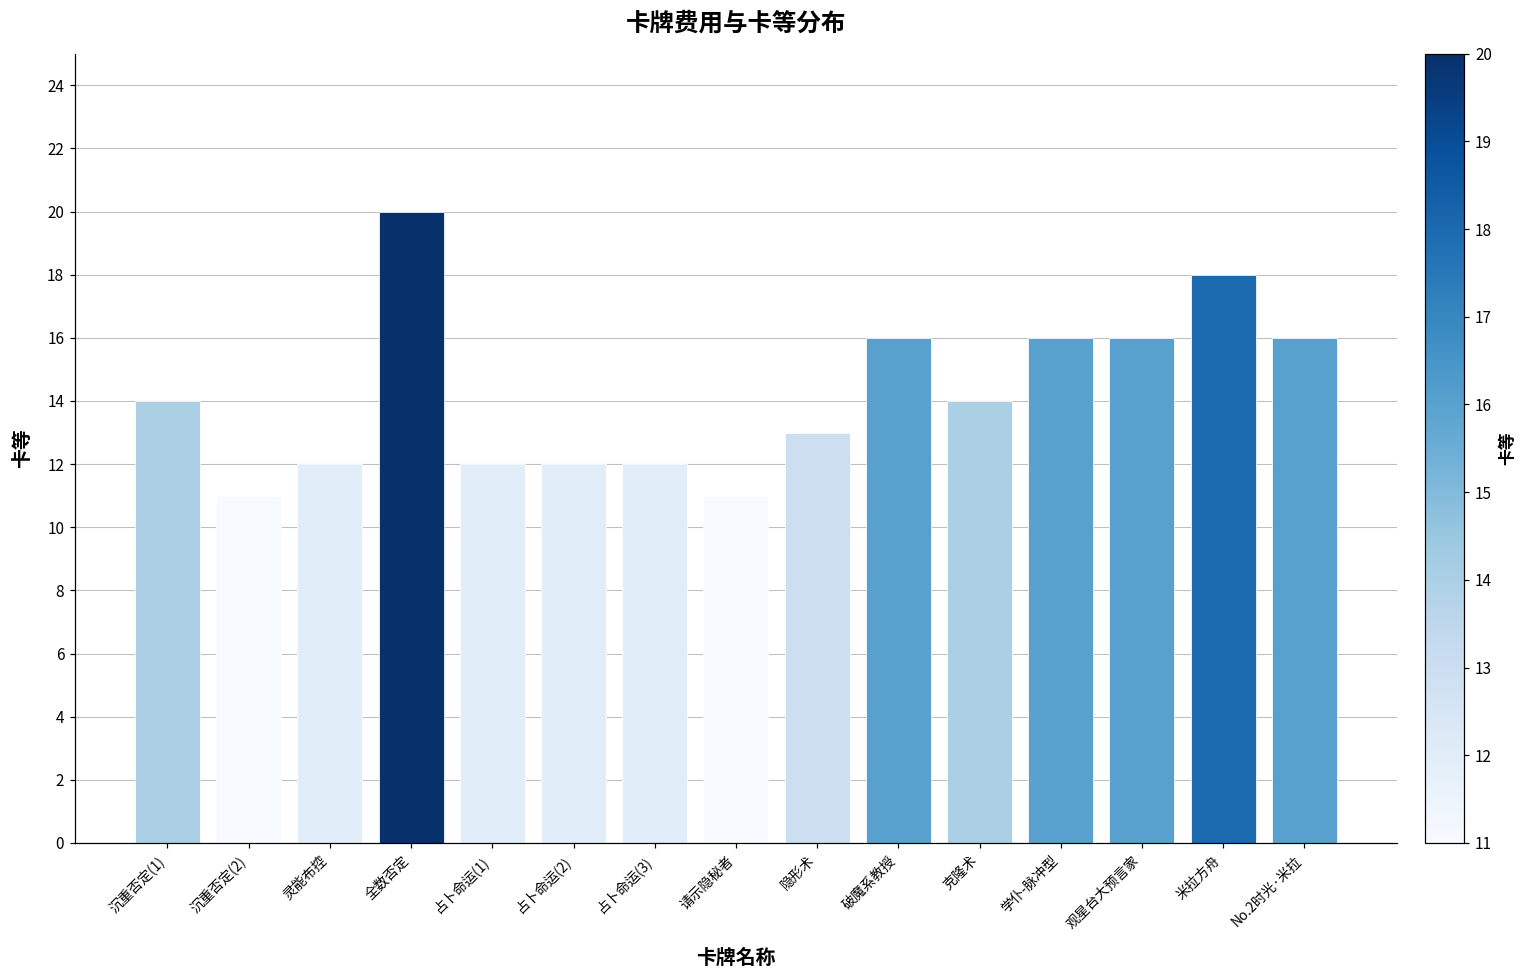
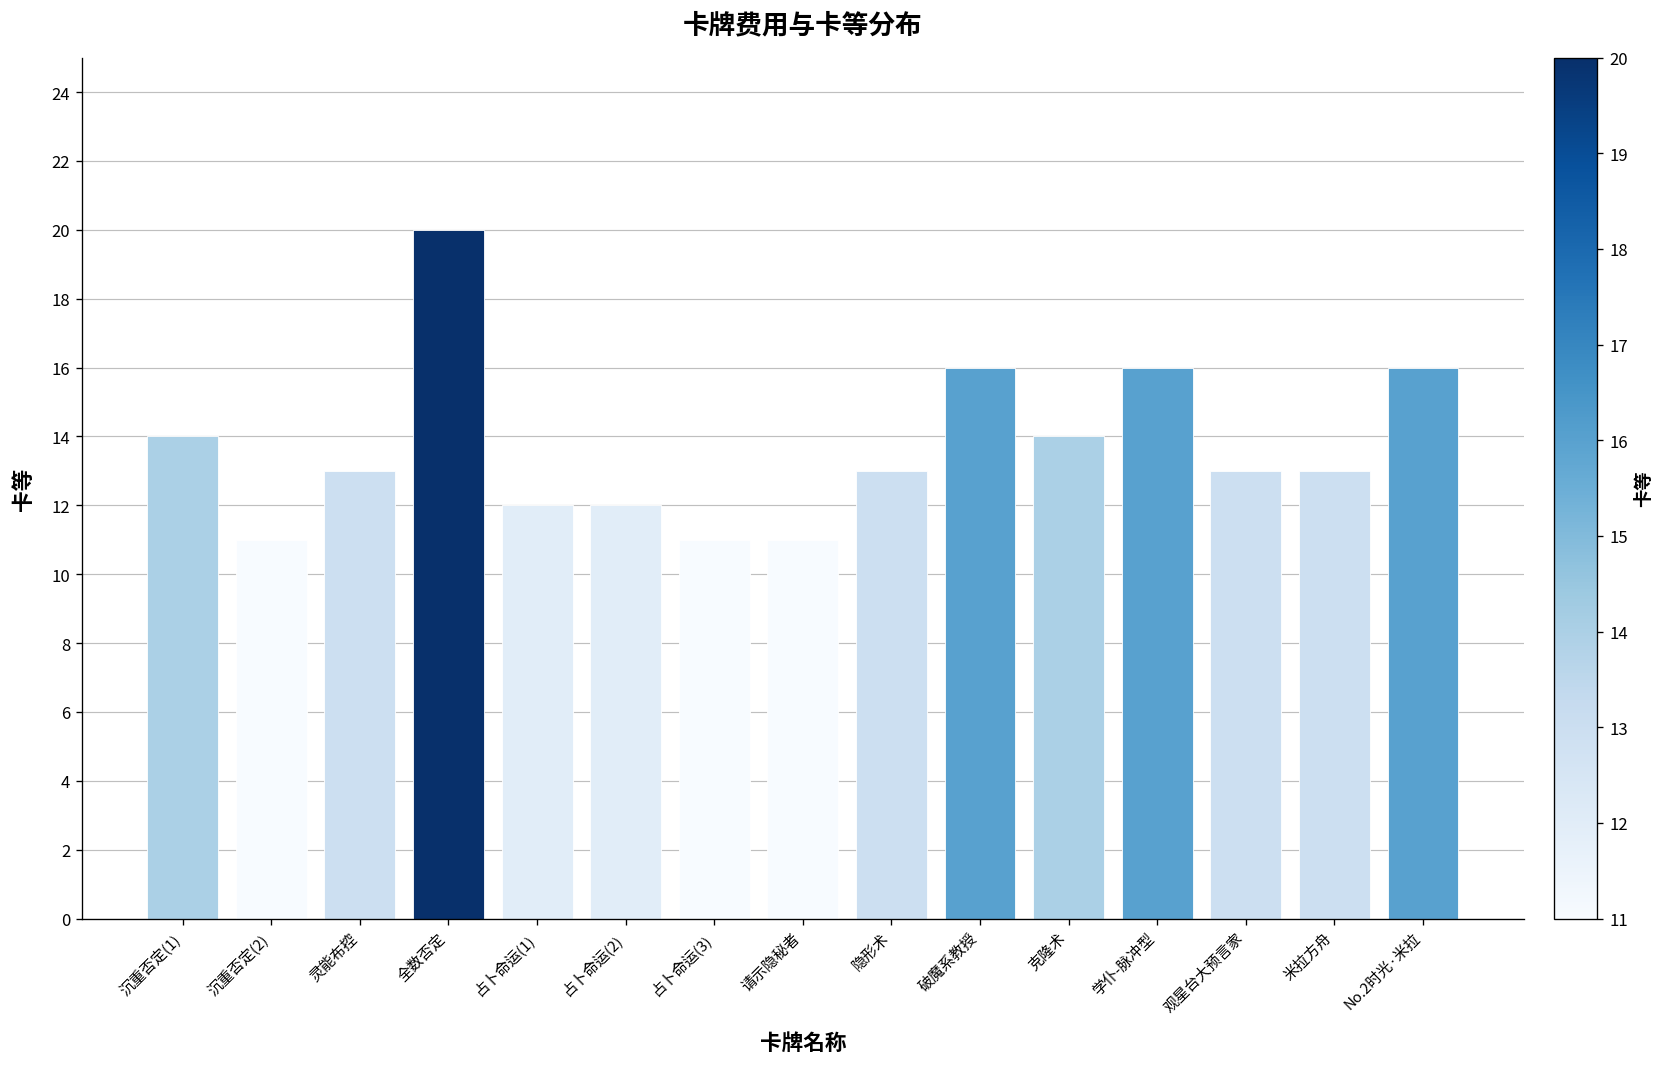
  {
    "沉重否定(1)": 14,
    "沉重否定(2)": 11,
-   "灵能布控": 12,
+   "灵能布控": 13,
    "全数否定": 20,
    "占卜命运(1)": 12,
    "占卜命运(2)": 12,
-   "占卜命运(3)": 12,
+   "占卜命运(3)": 11,
    "请示隐秘者": 11,
    "隐形术": 13,
    "破魔系教授": 16,
    "克隆术": 14,
    "学仆-脉冲型": 16,
-   "观星台大预言家": 16,
-   "米拉方舟": 18,
+   "观星台大预言家": 13,
+   "米拉方舟": 13,
    "No.2时光·米拉": 16
  }
